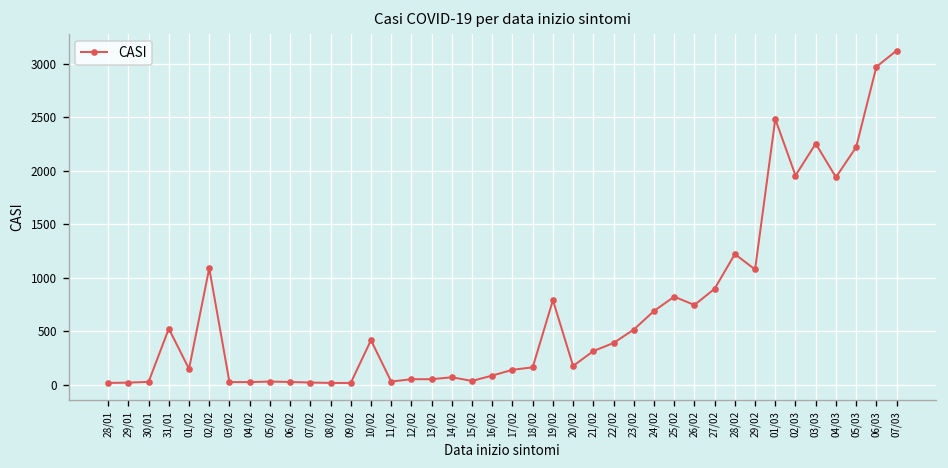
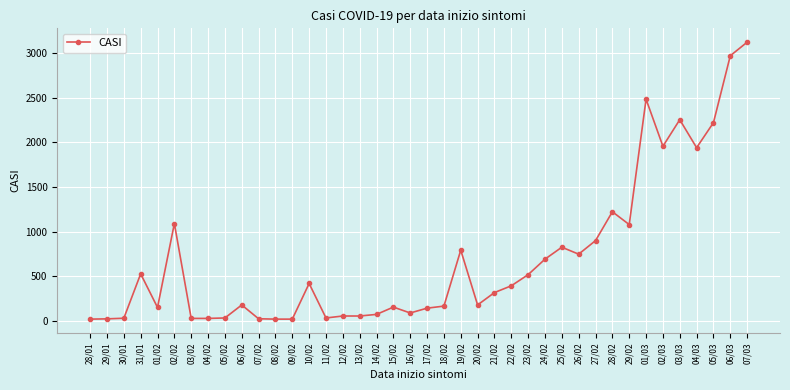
  {
    "28/01": 0,
    "29/01": 0,
    "30/01": 0,
    "31/01": 500,
    "01/02": 100,
    "02/02": 1100,
    "03/02": 0,
    "04/02": 0,
    "05/02": 0,
-   "06/02": 0,
+   "06/02": 200,
    "07/02": 0,
    "08/02": 0,
    "09/02": 0,
    "10/02": 400,
    "11/02": 0,
    "12/02": 100,
    "13/02": 100,
    "14/02": 100,
-   "15/02": 0,
+   "15/02": 200,
    "16/02": 100,
    "17/02": 100,
    "18/02": 200,
    "19/02": 800,
    "20/02": 200,
    "21/02": 300,
    "22/02": 400,
    "23/02": 500,
    "24/02": 700,
    "25/02": 800,
    "26/02": 700,
    "27/02": 900,
    "28/02": 1200,
    "29/02": 1100,
    "01/03": 2500,
    "02/03": 2000,
    "03/03": 2300,
    "04/03": 1900,
    "05/03": 2200,
    "06/03": 3000,
    "07/03": 3100
  }
